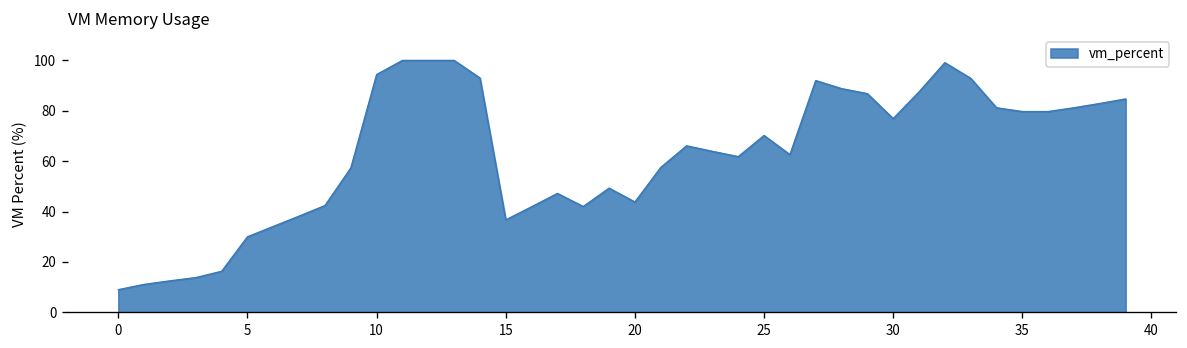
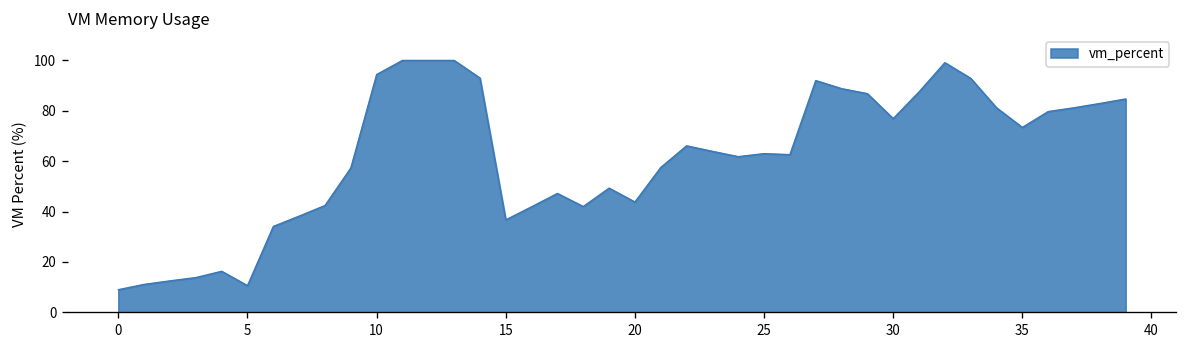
  {
    "0": 9,
-   "5": 30,
+   "5": 11,
    "10": 94,
    "15": 37,
    "20": 44,
-   "25": 70,
+   "25": 63,
    "30": 77,
-   "35": 80
+   "35": 73
  }
